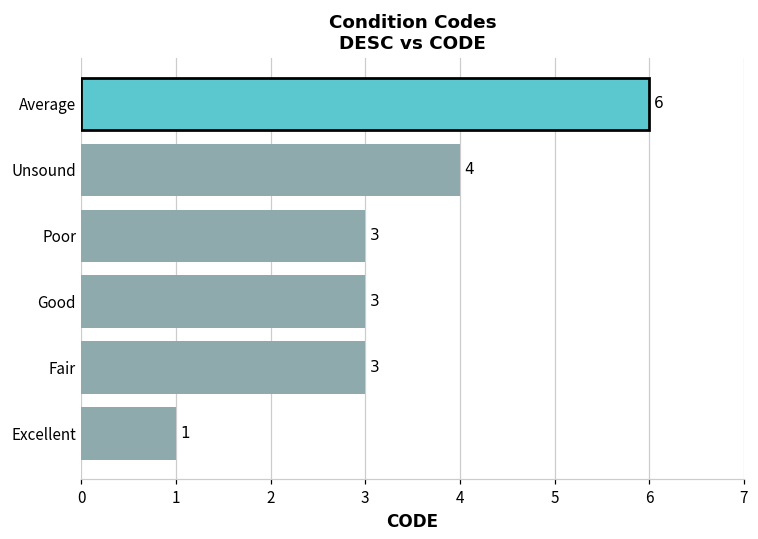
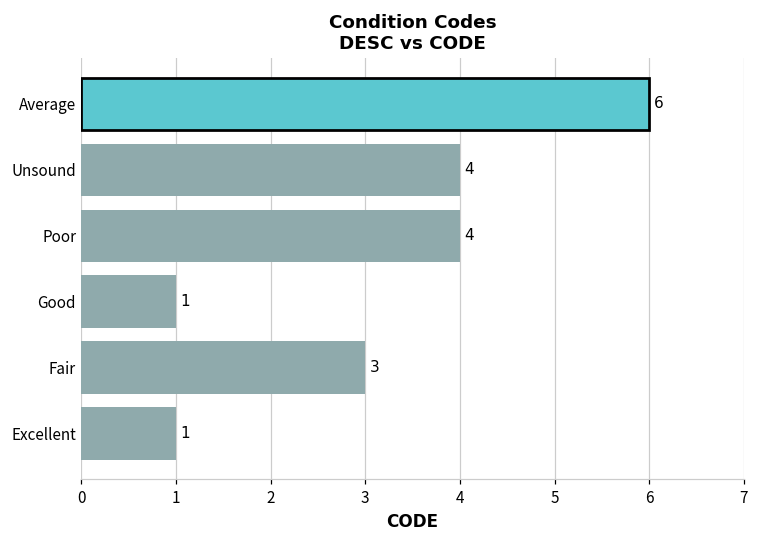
  {
    "Average": 6,
    "Unsound": 4,
-   "Poor": 3,
-   "Good": 3,
+   "Poor": 4,
+   "Good": 1,
    "Fair": 3,
    "Excellent": 1
  }
